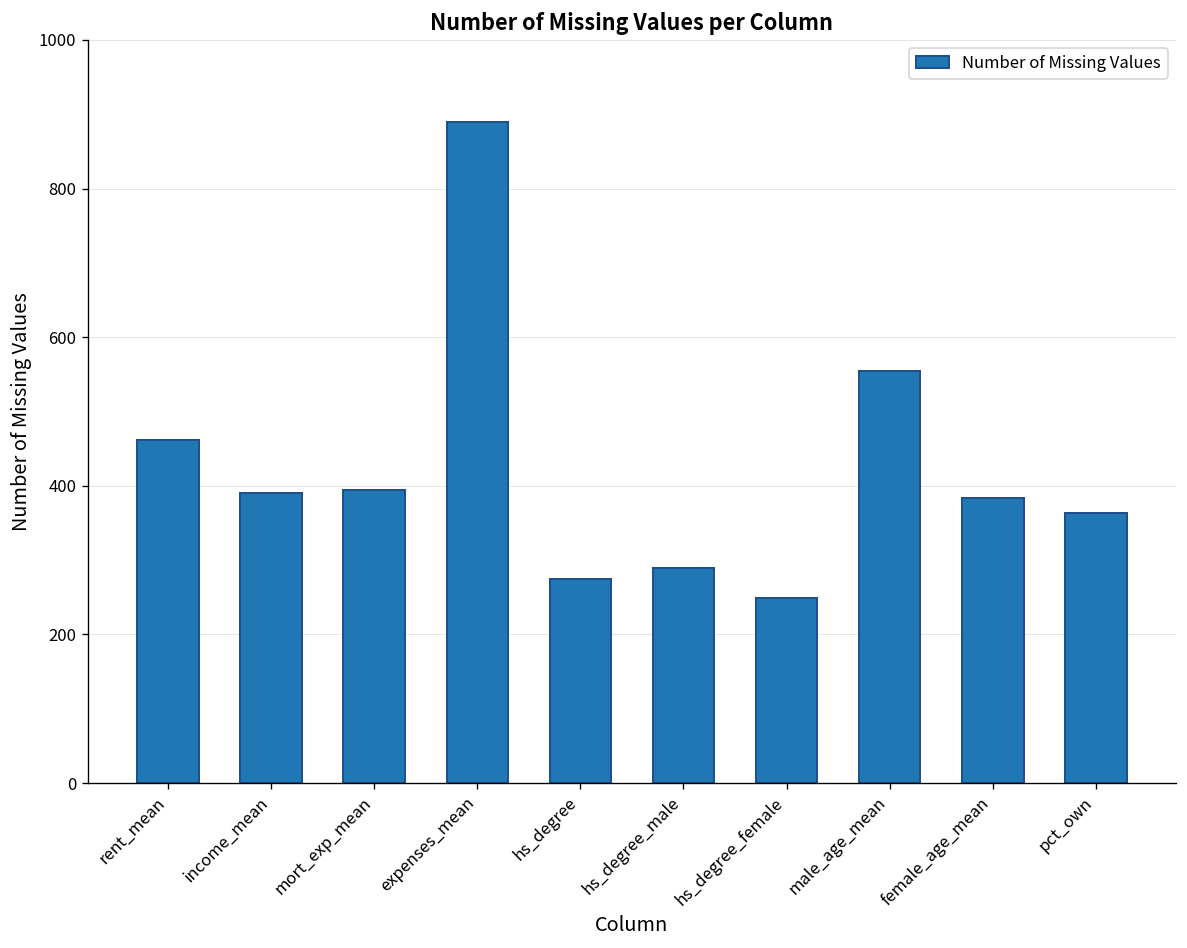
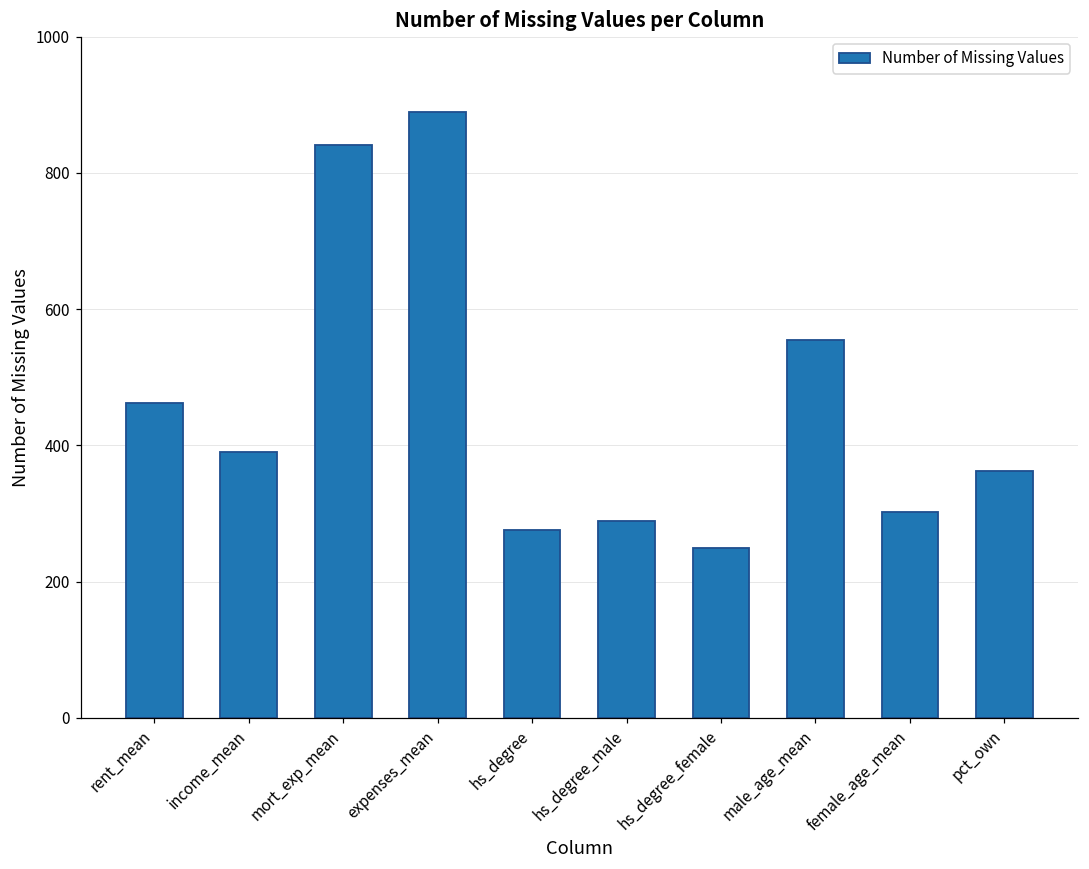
  {
    "rent_mean": 460,
    "income_mean": 390,
-   "mort_exp_mean": 390,
+   "mort_exp_mean": 840,
    "expenses_mean": 890,
    "hs_degree": 280,
    "hs_degree_male": 290,
    "hs_degree_female": 250,
    "male_age_mean": 550,
-   "female_age_mean": 380,
+   "female_age_mean": 300,
    "pct_own": 360
  }
